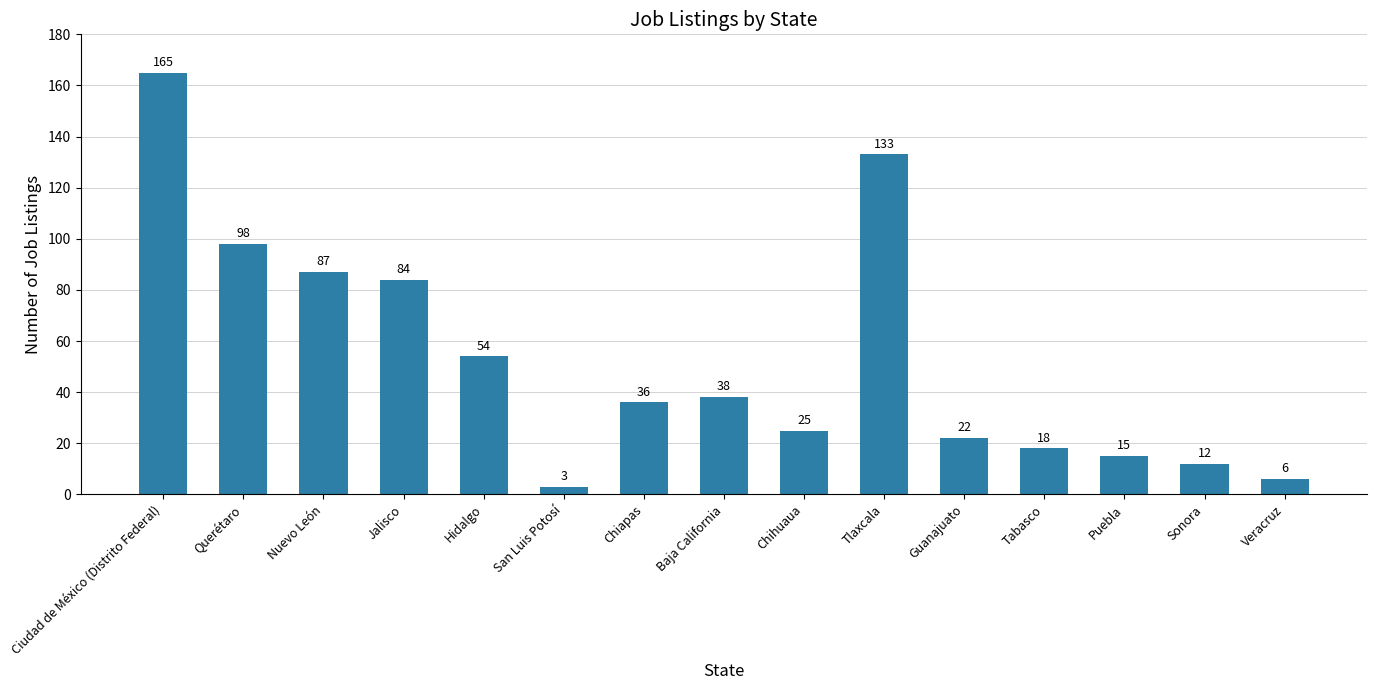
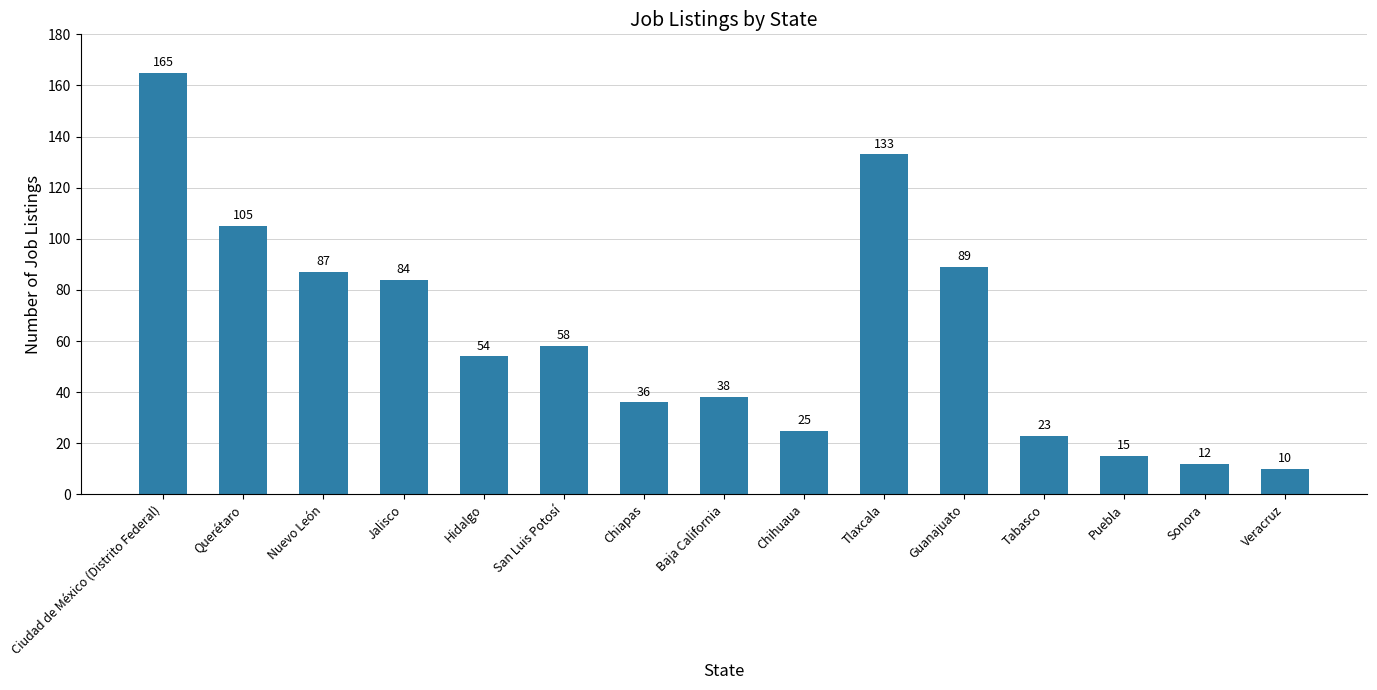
  {
    "Ciudad de México (Distrito Federal)": 165,
-   "Querétaro": 98,
+   "Querétaro": 105,
    "Nuevo León": 87,
    "Jalisco": 84,
    "Hidalgo": 54,
-   "San Luis Potosí": 3,
+   "San Luis Potosí": 58,
    "Chiapas": 36,
    "Baja California": 38,
    "Chihuaua": 25,
    "Tlaxcala": 133,
-   "Guanajuato": 22,
-   "Tabasco": 18,
+   "Guanajuato": 89,
+   "Tabasco": 23,
    "Puebla": 15,
    "Sonora": 12,
-   "Veracruz": 6
+   "Veracruz": 10
  }
